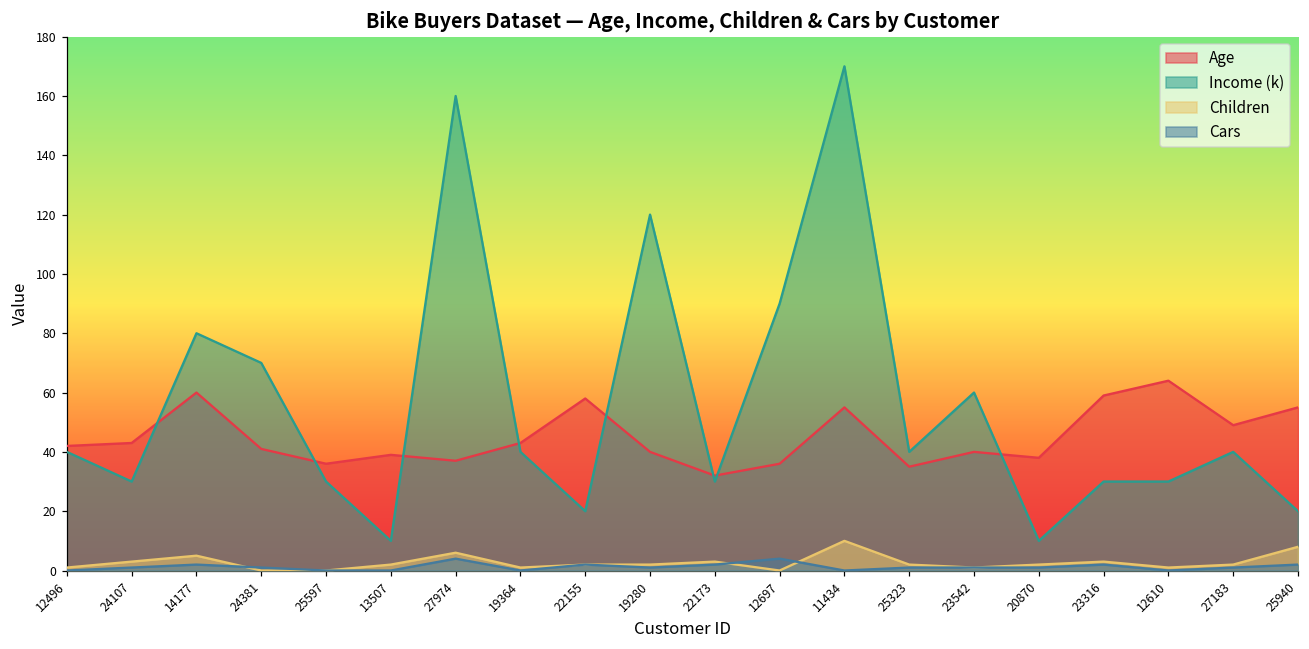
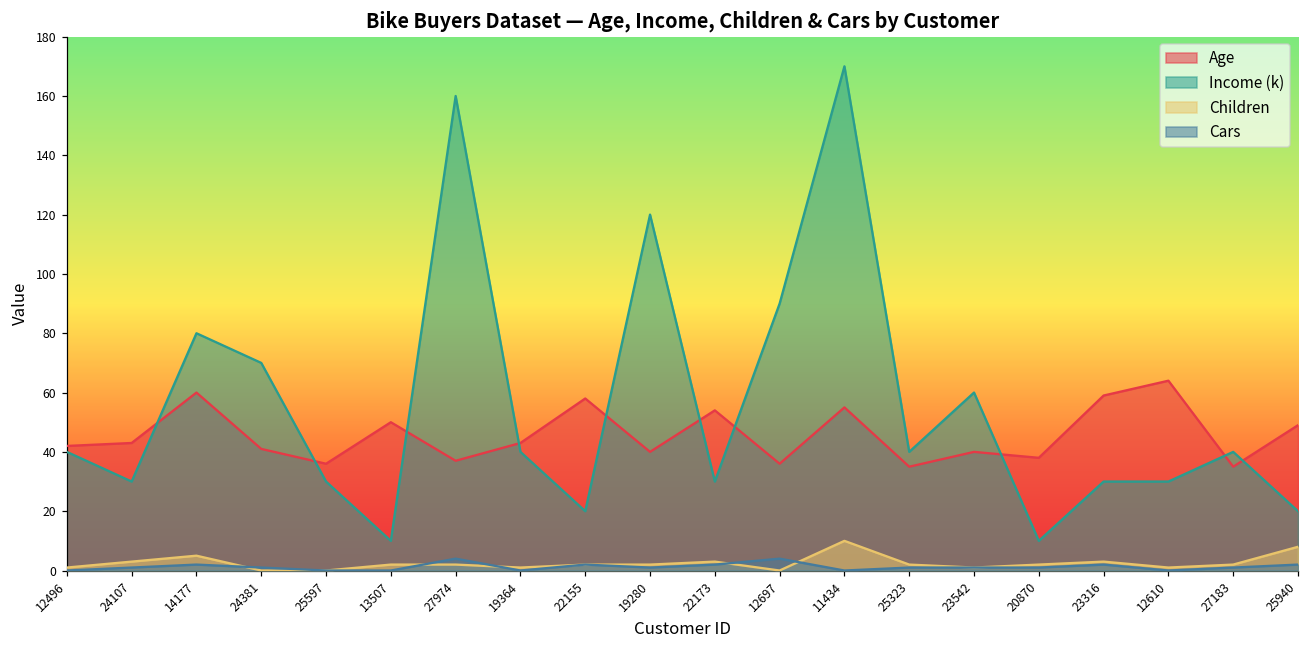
  {
    "Age": {
      "12496": 42,
      "24107": 43,
      "14177": 60,
      "24381": 41,
      "25597": 36,
-     "13507": 39,
+     "13507": 50,
      "27974": 37,
      "19364": 43,
      "22155": 58,
      "19280": 40,
-     "22173": 32,
+     "22173": 54,
      "12697": 36,
      "11434": 55,
      "25323": 35,
      "23542": 40,
      "20870": 38,
      "23316": 59,
      "12610": 64,
-     "27183": 49,
-     "25940": 55
+     "27183": 35,
+     "25940": 49
    },
    "Children": {
      "12496": 1,
      "24107": 3,
      "14177": 5,
      "24381": 0,
      "13507": 2,
-     "27974": 6,
+     "27974": 2,
      "19364": 1,
      "19280": 2,
      "22173": 3,
      "12697": 0,
      "11434": 10,
      "25323": 2,
      "20870": 2,
      "23316": 3,
      "12610": 1,
      "27183": 2,
      "25940": 8
    }
  }
